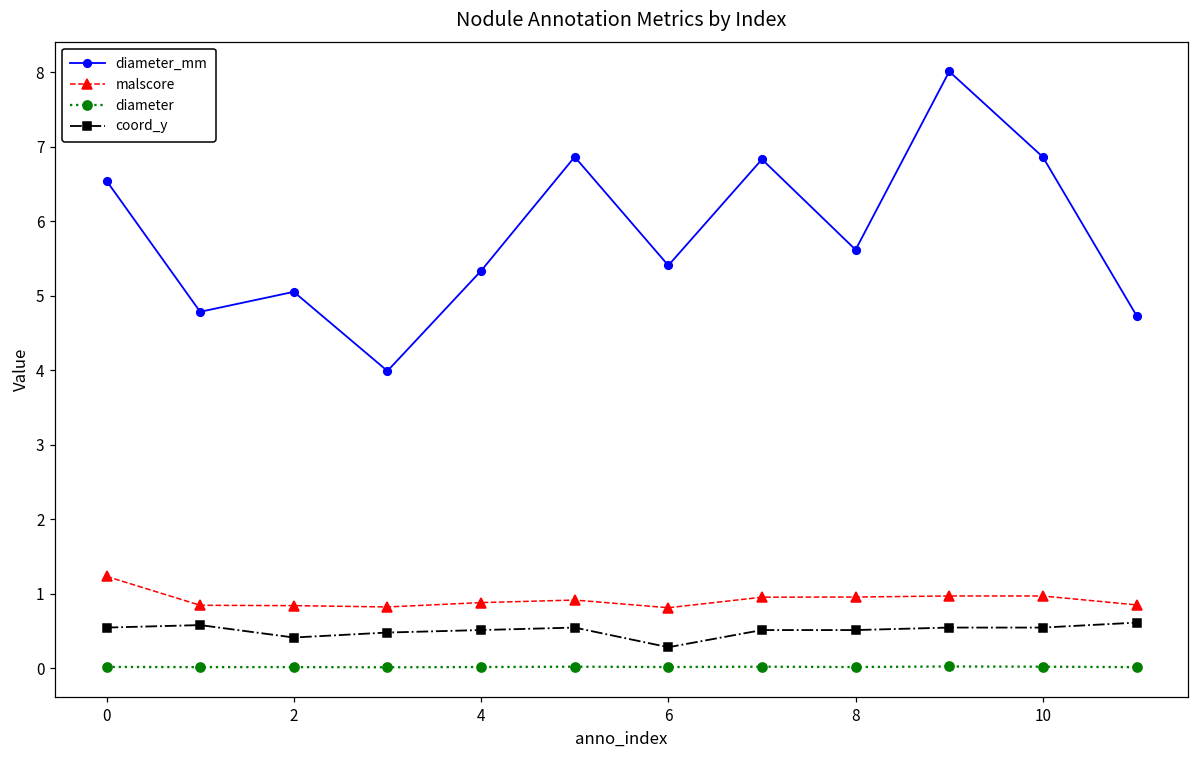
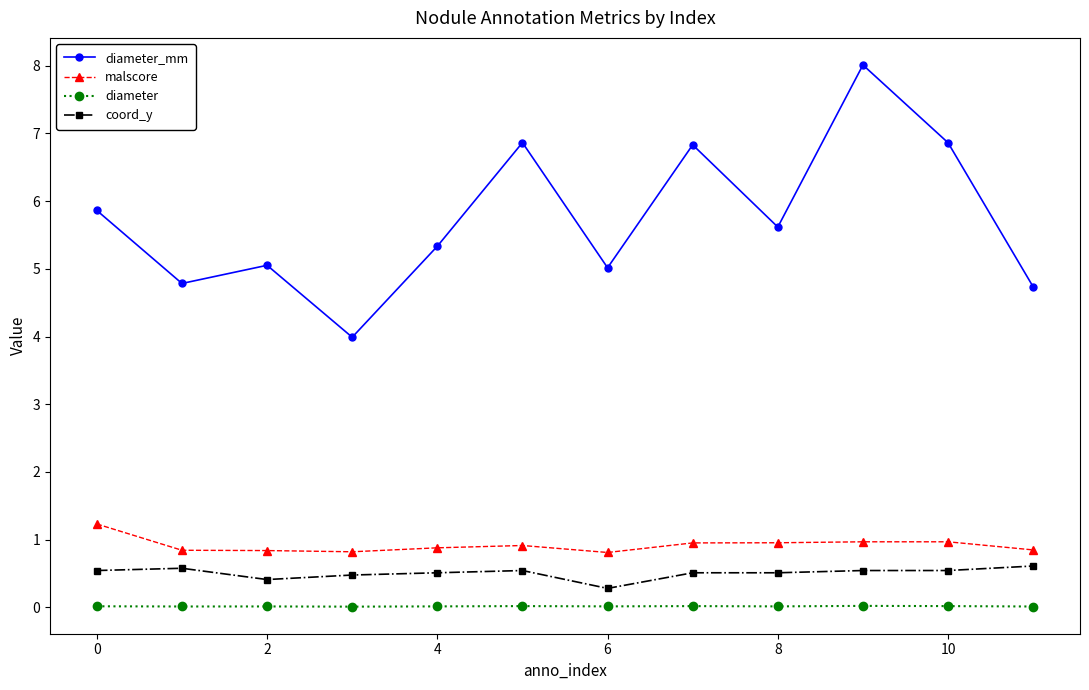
  {
    "diameter_mm": {
-     "0": 6.5,
+     "0": 5.9,
      "2": 5.1,
      "4": 5.3,
-     "6": 5.4,
+     "6": 5.0,
      "8": 5.6,
      "10": 6.9
    },
    "malscore": {
      "0": 1.2,
      "2": 0.8,
      "4": 0.9,
      "6": 0.8,
      "8": 1.0,
      "10": 1.0
    },
    "diameter": {
      "0": 0.0,
      "2": 0.0,
      "4": 0.0,
      "6": 0.0,
      "8": 0.0,
      "10": 0.0
    },
    "coord_y": {
      "0": 0.5,
      "2": 0.4,
      "4": 0.5,
      "6": 0.3,
      "8": 0.5,
      "10": 0.5
    }
  }
